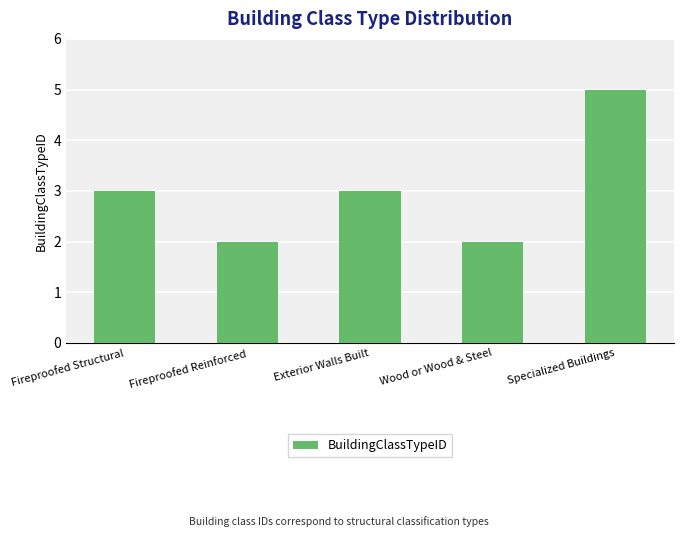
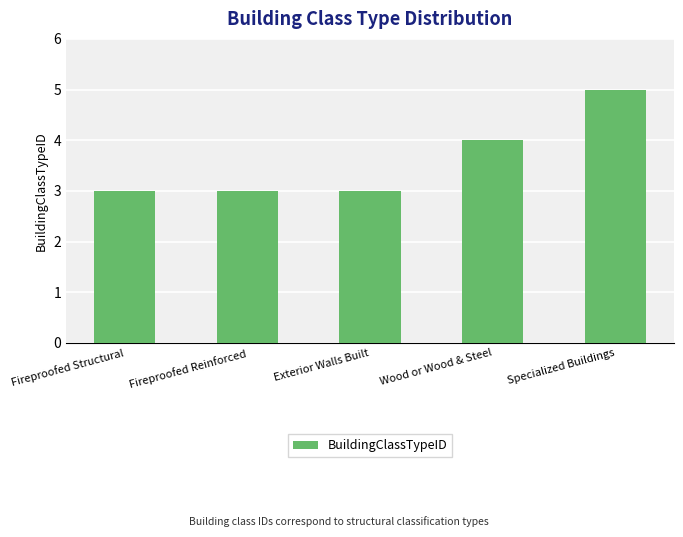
  {
    "Fireproofed Structural": 3,
-   "Fireproofed Reinforced": 2,
+   "Fireproofed Reinforced": 3,
    "Exterior Walls Built": 3,
-   "Wood or Wood & Steel": 2,
+   "Wood or Wood & Steel": 4,
    "Specialized Buildings": 5
  }
